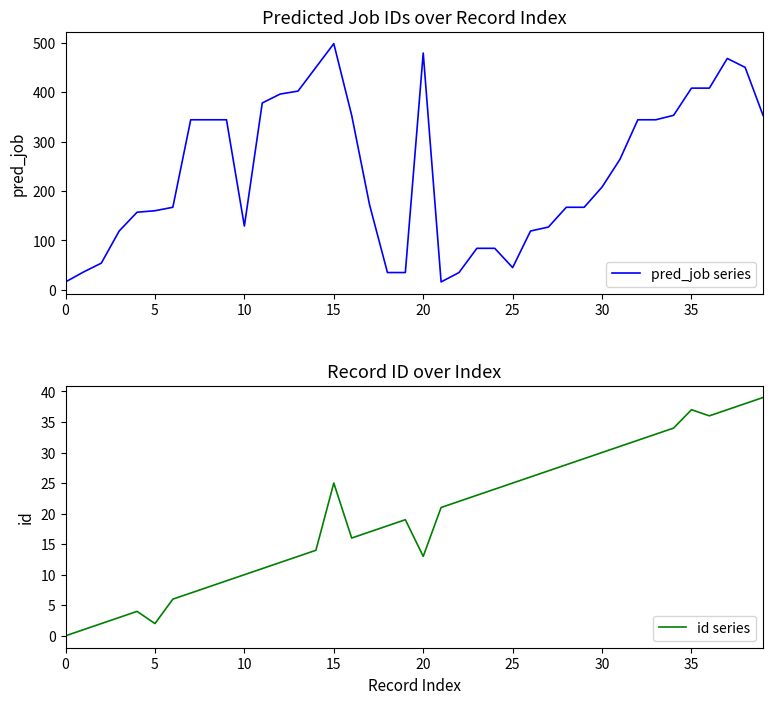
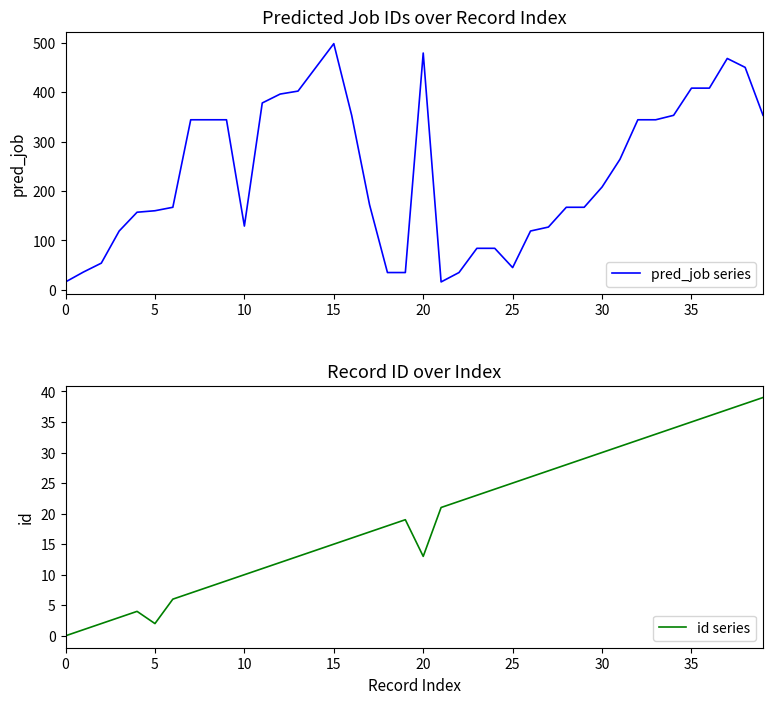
  {
    "Predicted Job IDs over Record Index": {
      "0": 20,
      "5": 160,
      "10": 130,
      "15": 500,
      "20": 480,
      "25": 50,
      "30": 210,
      "35": 410
    },
    "Record ID over Index": {
      "0": 0,
      "5": 2,
      "10": 10,
-     "15": 25,
+     "15": 15,
      "20": 13,
      "25": 25,
      "30": 30,
-     "35": 37
+     "35": 35
    }
  }
